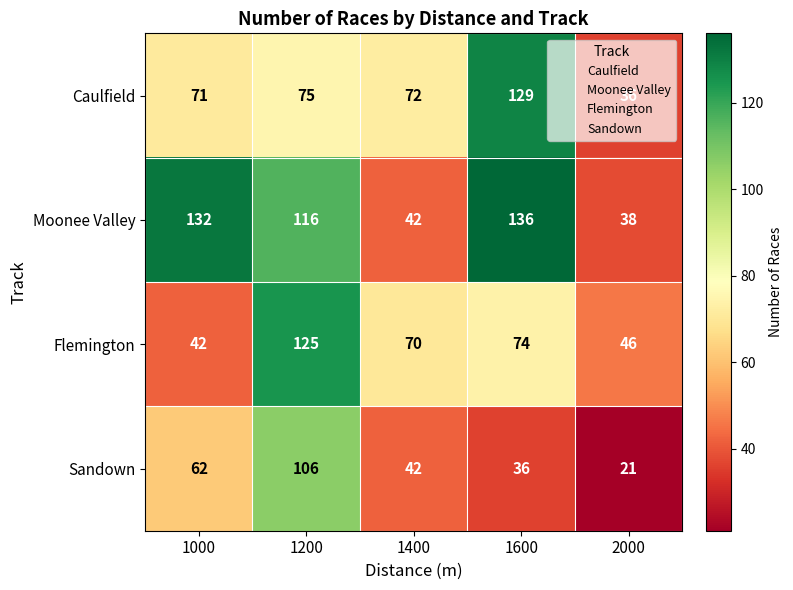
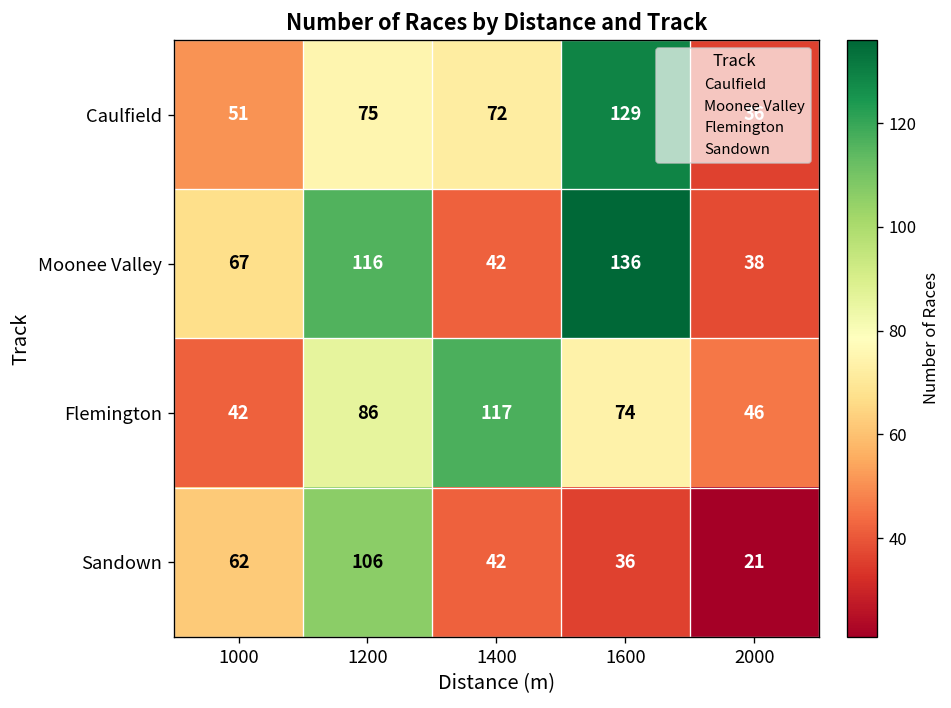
  {
    "Caulfield": {
-     "1000": 71,
+     "1000": 51,
      "1200": 75,
      "1400": 72,
      "1600": 129
    },
    "Moonee Valley": {
-     "1000": 132,
+     "1000": 67,
      "1200": 116,
      "1400": 42,
      "1600": 136,
      "2000": 38
    },
    "Flemington": {
      "1000": 42,
-     "1200": 125,
-     "1400": 70,
+     "1200": 86,
+     "1400": 117,
      "1600": 74,
      "2000": 46
    },
    "Sandown": {
      "1000": 62,
      "1200": 106,
      "1400": 42,
      "1600": 36,
      "2000": 21
    }
  }
